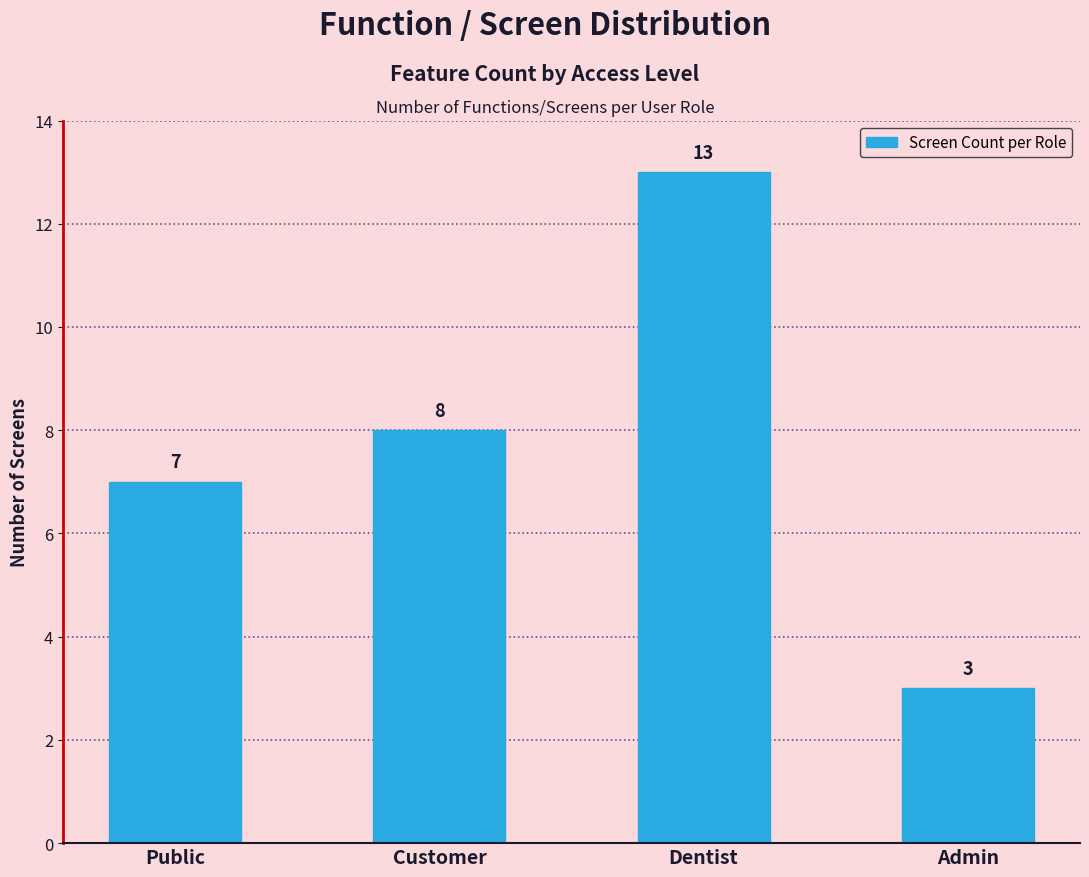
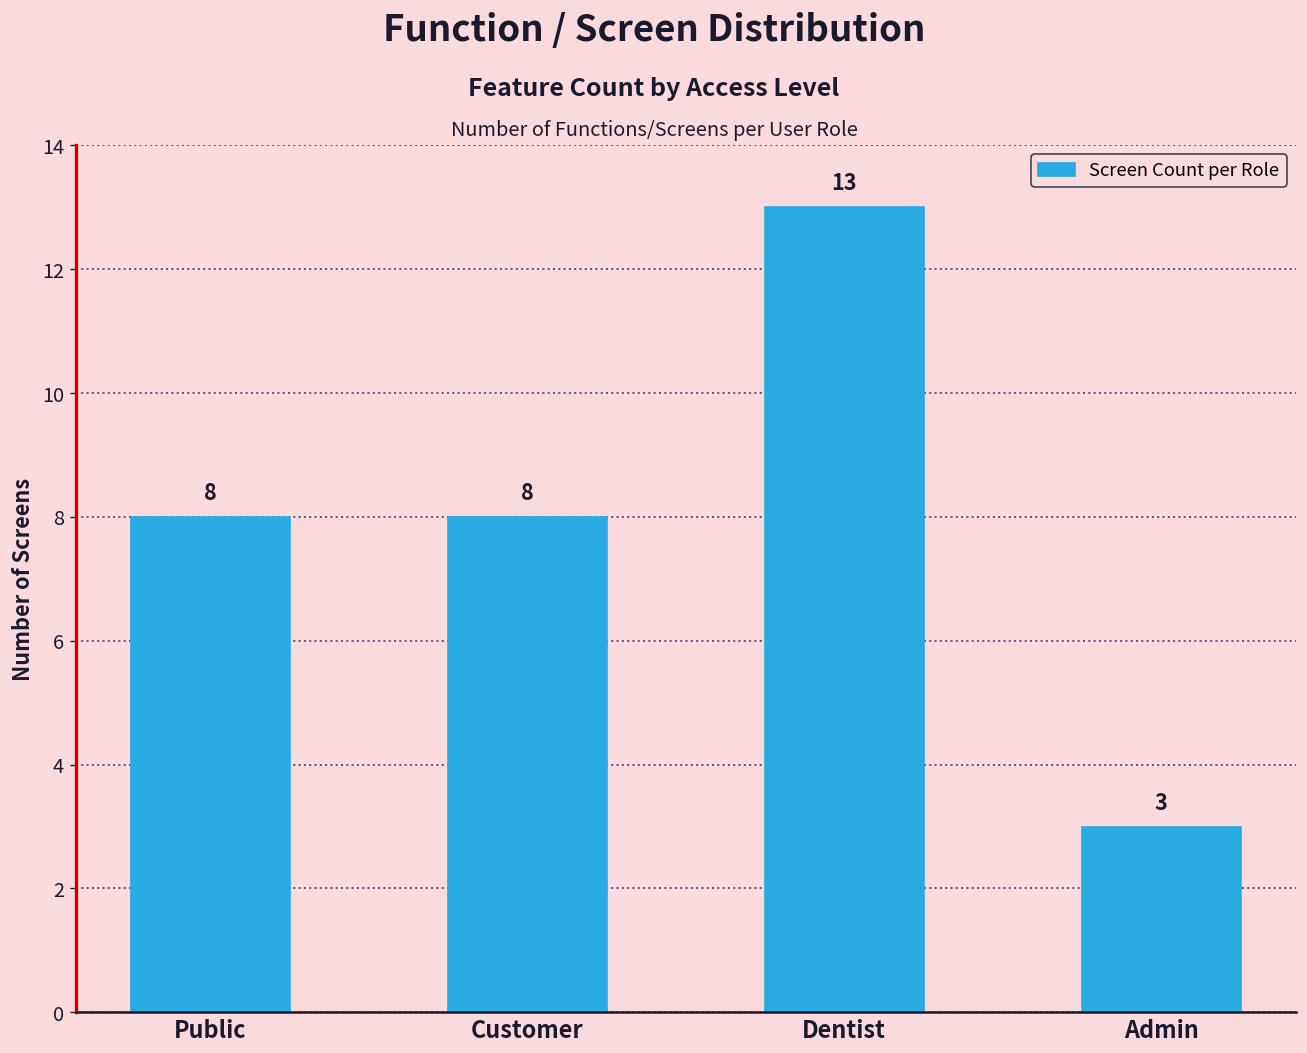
  {
-   "Public": 7,
+   "Public": 8,
    "Customer": 8,
    "Dentist": 13,
    "Admin": 3
  }
